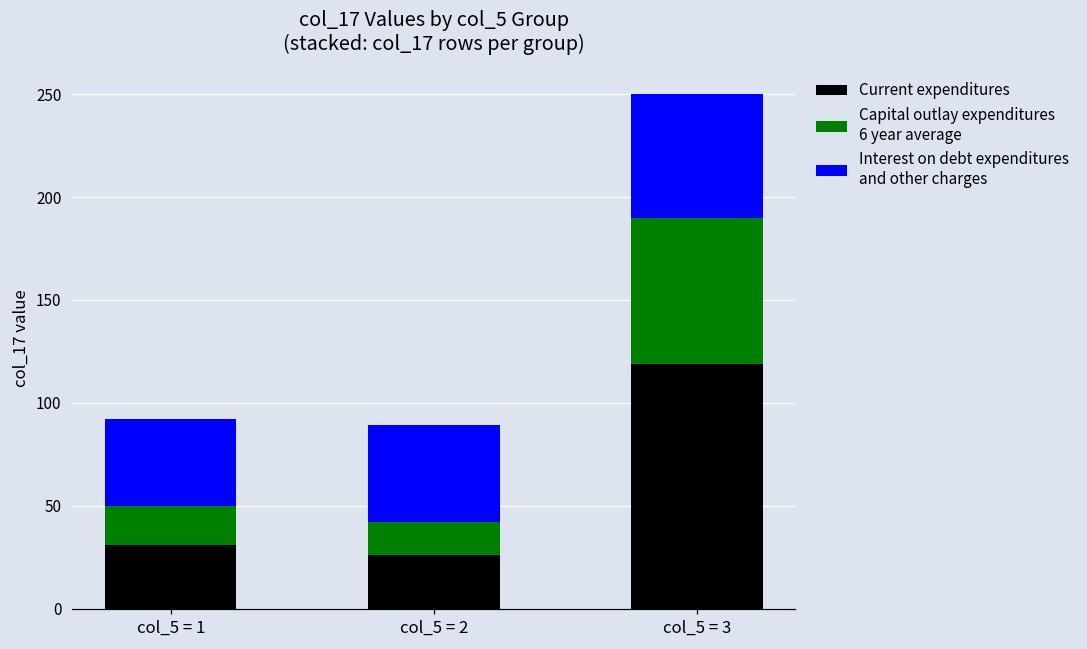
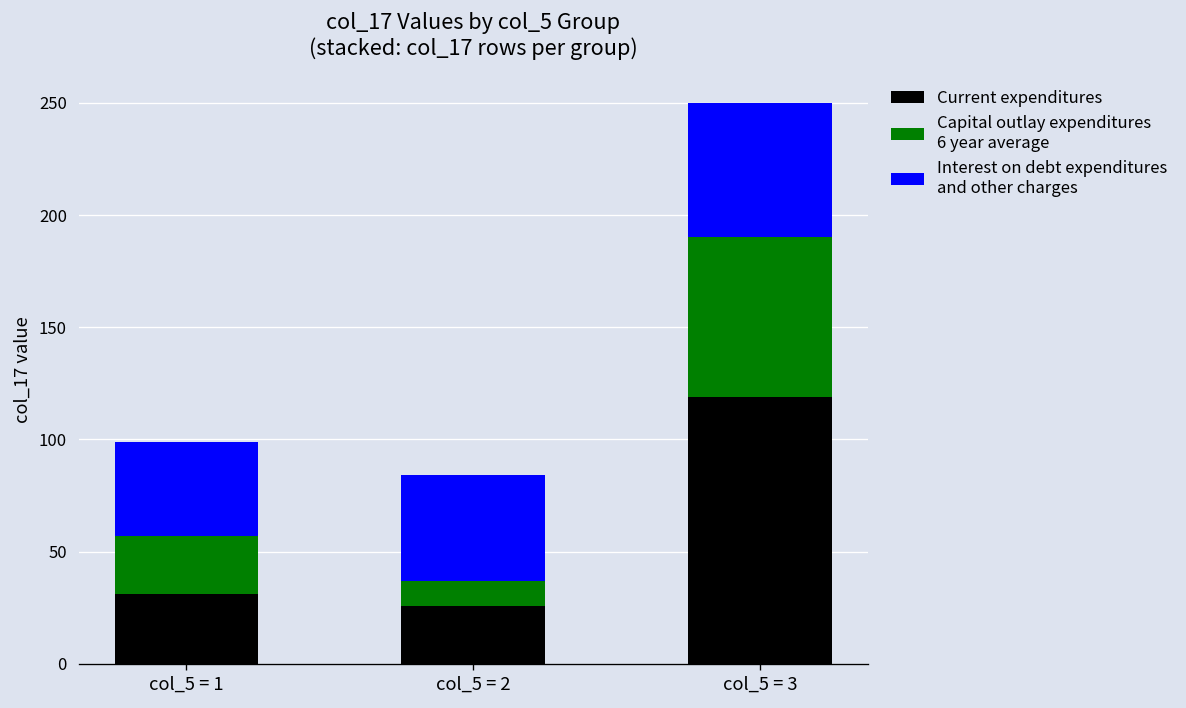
  {
    "Current expenditures": {
      "col_5 = 1": 31,
      "col_5 = 2": 26,
      "col_5 = 3": 119
    },
    "Capital outlay expenditures 6 year average": {
-     "col_5 = 1": 19,
-     "col_5 = 2": 16,
+     "col_5 = 1": 26,
+     "col_5 = 2": 11,
      "col_5 = 3": 71
    },
    "Interest on debt expenditures and other charges": {
      "col_5 = 1": 42,
      "col_5 = 2": 47,
      "col_5 = 3": 60
    }
  }
